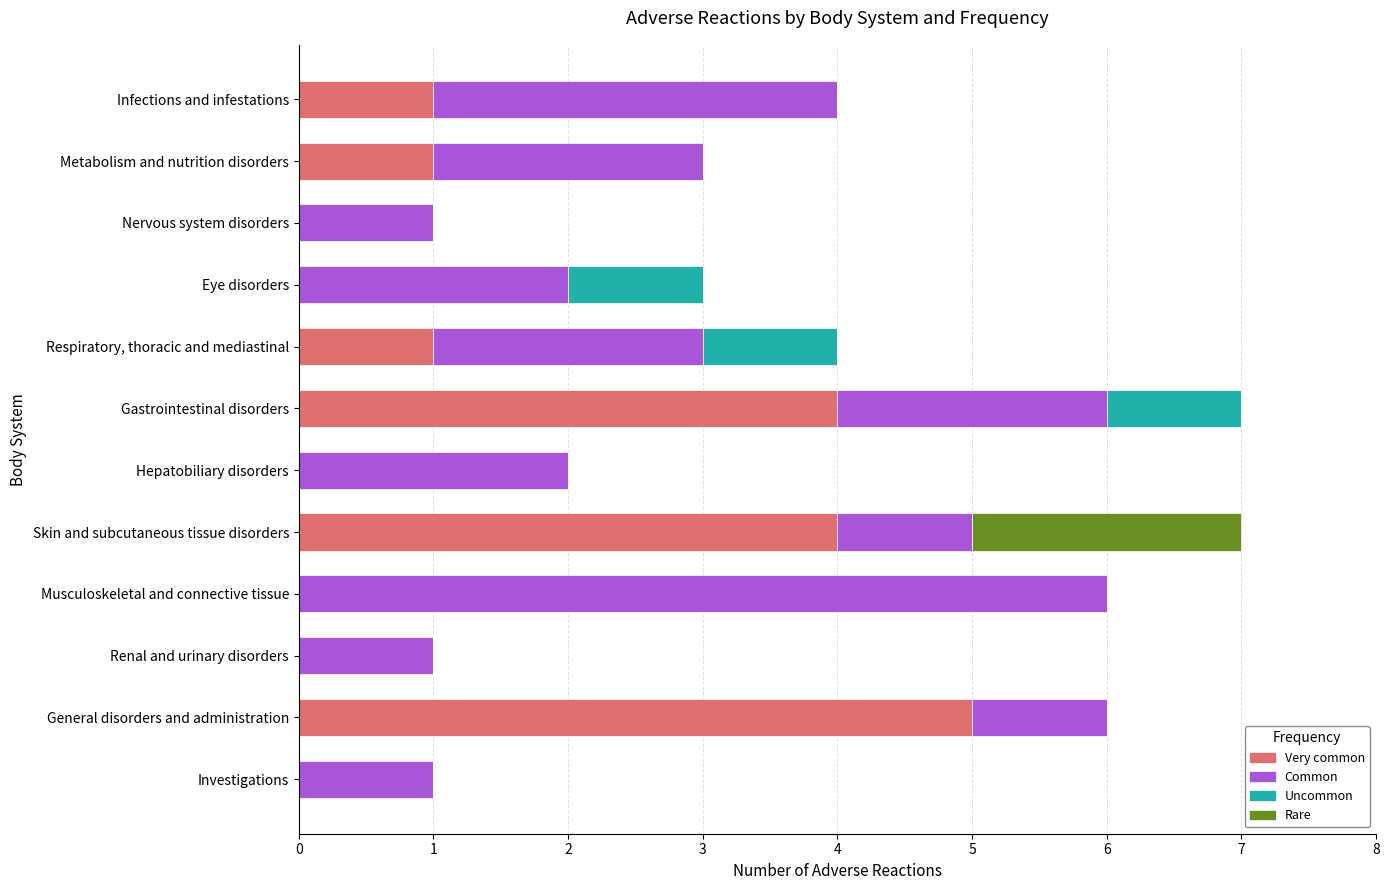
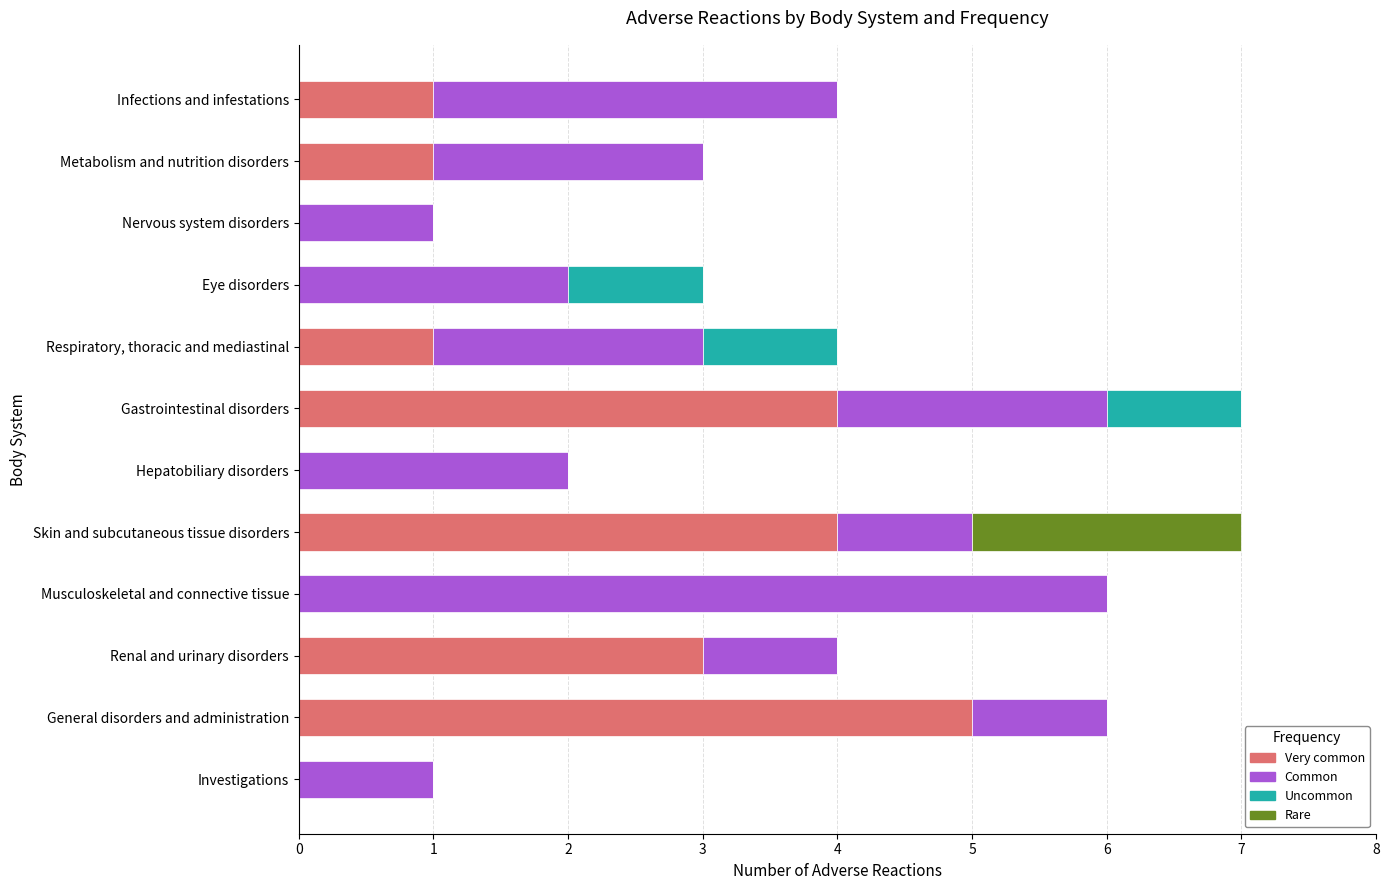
  {
    "Very common": {
      "Infections and infestations": 1,
      "Metabolism and nutrition disorders": 1,
      "Nervous system disorders": 0,
      "Eye disorders": 0,
      "Respiratory, thoracic and mediastinal": 1,
      "Gastrointestinal disorders": 4,
      "Hepatobiliary disorders": 0,
      "Skin and subcutaneous tissue disorders": 4,
      "Musculoskeletal and connective tissue": 0,
-     "Renal and urinary disorders": 0,
+     "Renal and urinary disorders": 3,
      "General disorders and administration": 5,
      "Investigations": 0
    },
    "Uncommon": {
      "Infections and infestations": 0,
      "Metabolism and nutrition disorders": 0,
      "Nervous system disorders": 0,
      "Eye disorders": 1,
      "Respiratory, thoracic and mediastinal": 1,
      "Gastrointestinal disorders": 1,
      "Hepatobiliary disorders": 0,
      "Skin and subcutaneous tissue disorders": 0,
      "Musculoskeletal and connective tissue": 0,
      "Renal and urinary disorders": 0,
      "General disorders and administration": 0,
      "Investigations": 0
    },
    "Rare": {
      "Infections and infestations": 0,
      "Metabolism and nutrition disorders": 0,
      "Nervous system disorders": 0,
      "Eye disorders": 0,
      "Respiratory, thoracic and mediastinal": 0,
      "Gastrointestinal disorders": 0,
      "Hepatobiliary disorders": 0,
      "Skin and subcutaneous tissue disorders": 2,
      "Musculoskeletal and connective tissue": 0,
      "Renal and urinary disorders": 0,
      "General disorders and administration": 0,
      "Investigations": 0
    }
  }
